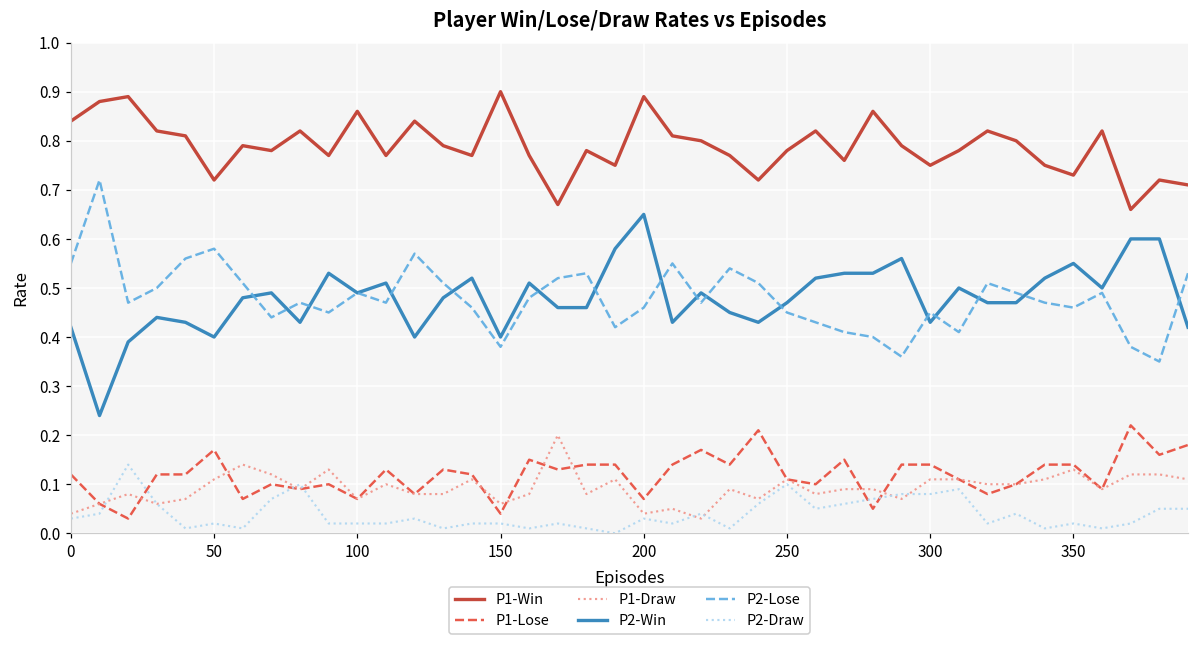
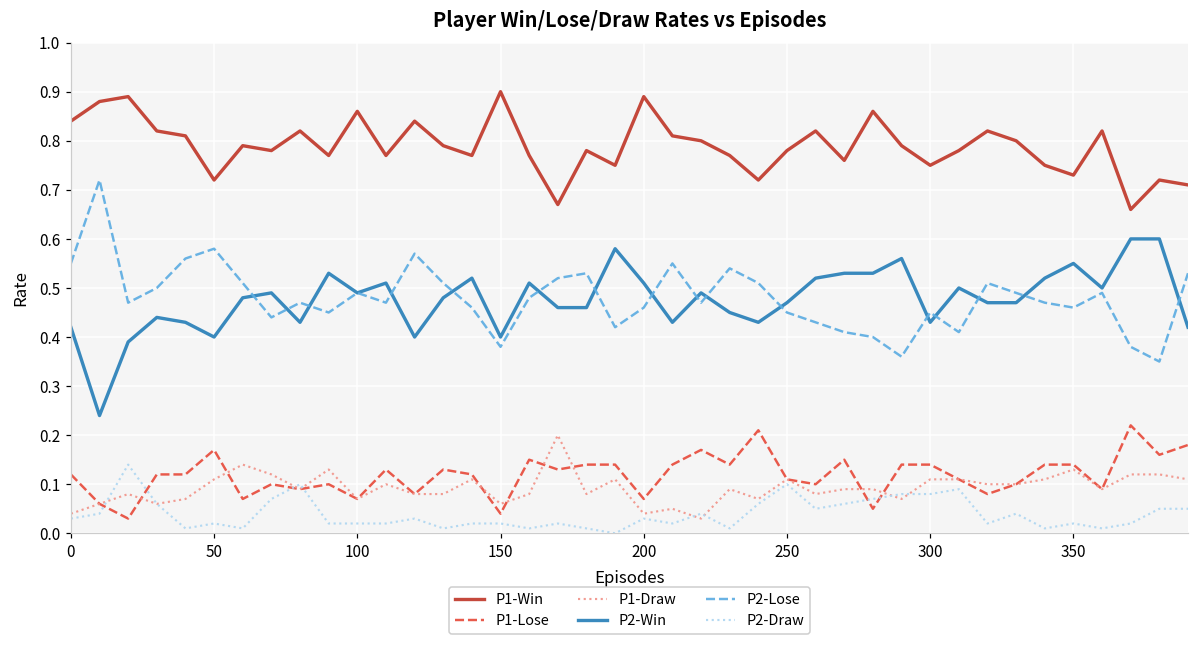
  {
    "P1-Draw": {
      "0": 0.04,
      "50": 0.11,
      "150": 0.06,
      "200": 0.04,
      "300": 0.11,
      "350": 0.13
    },
    "P2-Win": {
      "0": 0.42,
      "50": 0.40,
      "150": 0.40,
-     "200": 0.65,
+     "200": 0.51,
      "250": 0.47,
      "300": 0.43,
      "350": 0.55
    },
    "P2-Lose": {
      "0": 0.55,
      "50": 0.58,
      "150": 0.38,
      "200": 0.46,
      "250": 0.45,
      "300": 0.45,
      "350": 0.46
    },
    "P2-Draw": {
      "0": 0.03,
      "50": 0.02,
      "100": 0.02,
      "150": 0.02,
      "200": 0.03,
      "250": 0.10,
      "300": 0.08,
      "350": 0.02
    }
  }
